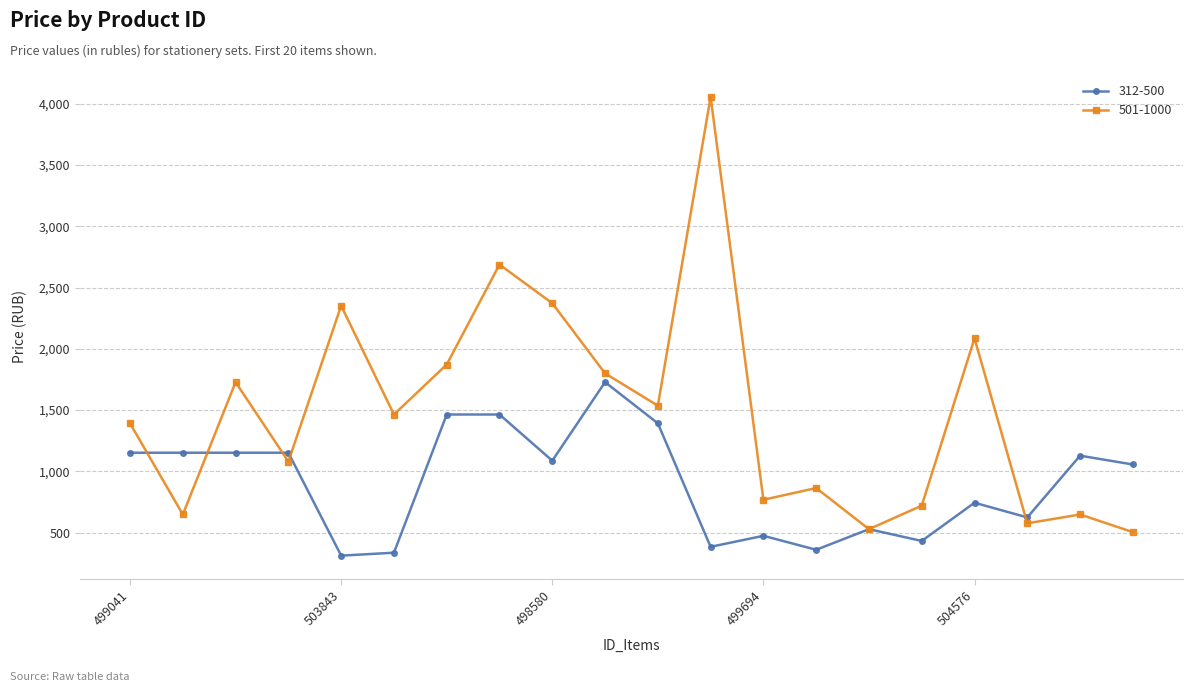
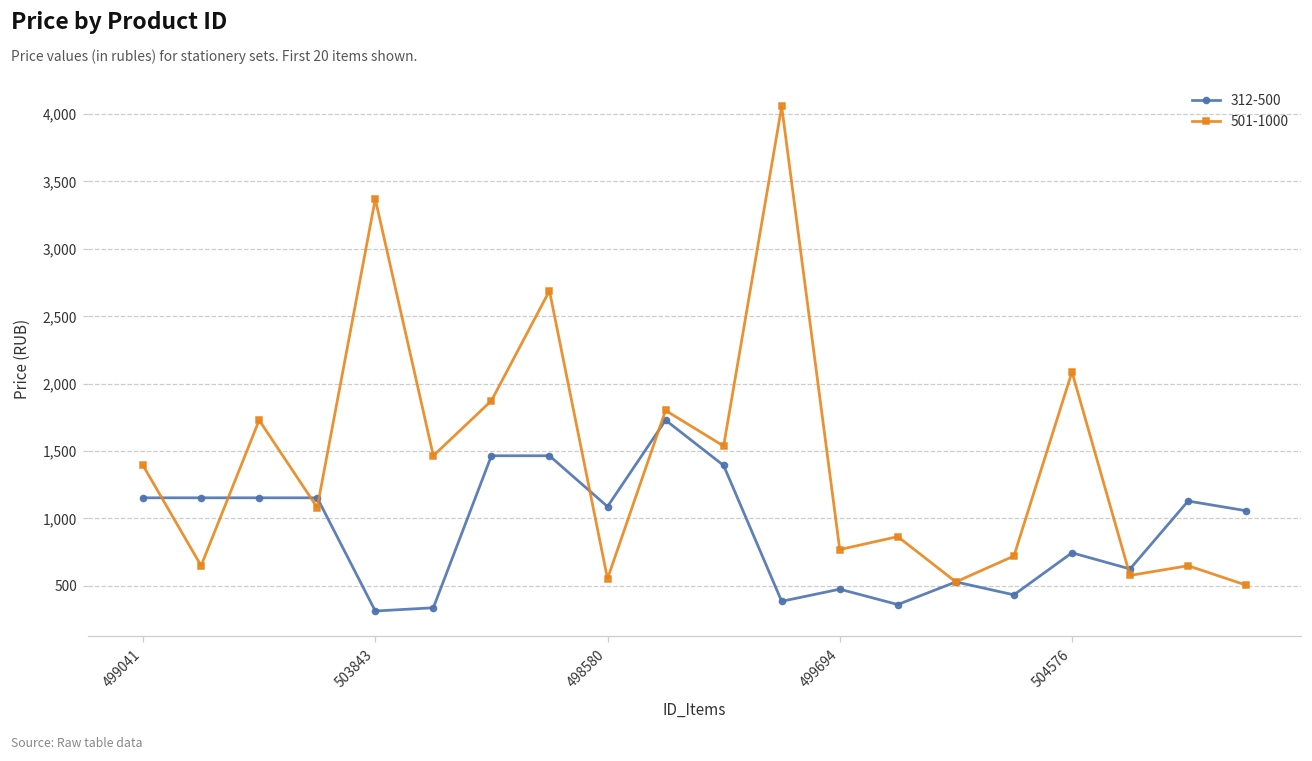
  {
    "312-500": {
      "499041": "1,150",
      "503843": "310",
      "498580": "1,090",
      "499694": "470",
      "504576": "740"
    },
    "501-1000": {
      "499041": "1,390",
-     "503843": "2,350",
-     "498580": "2,370",
+     "503843": "3,370",
+     "498580": "550",
      "499694": "770",
      "504576": "2,090"
    }
  }
